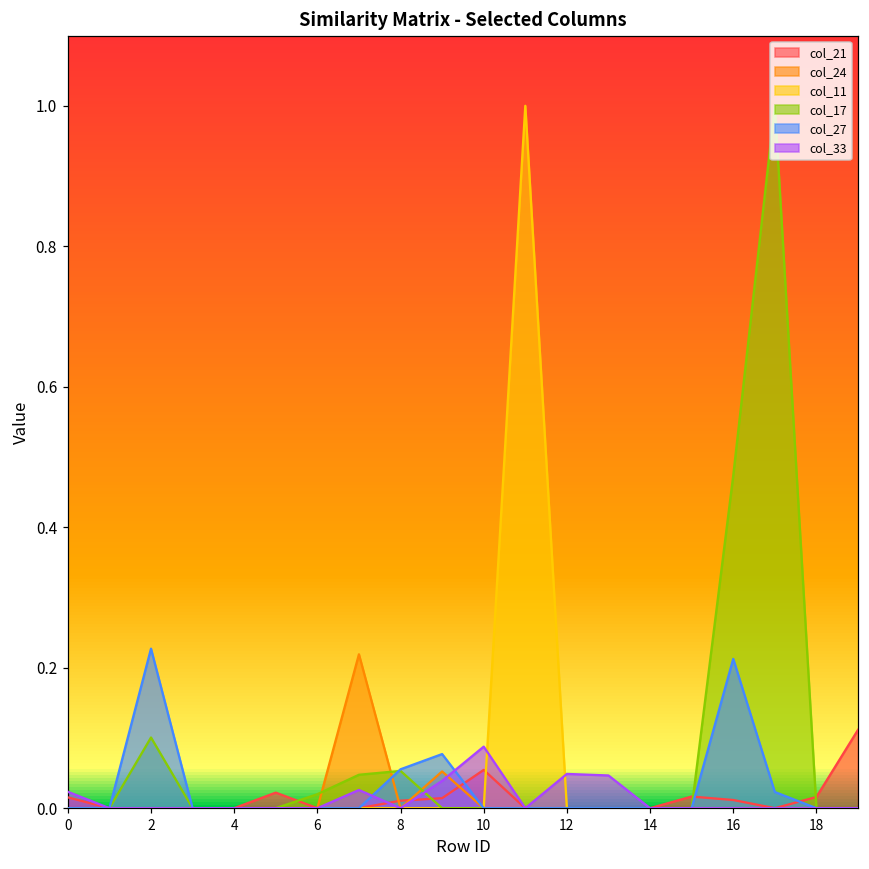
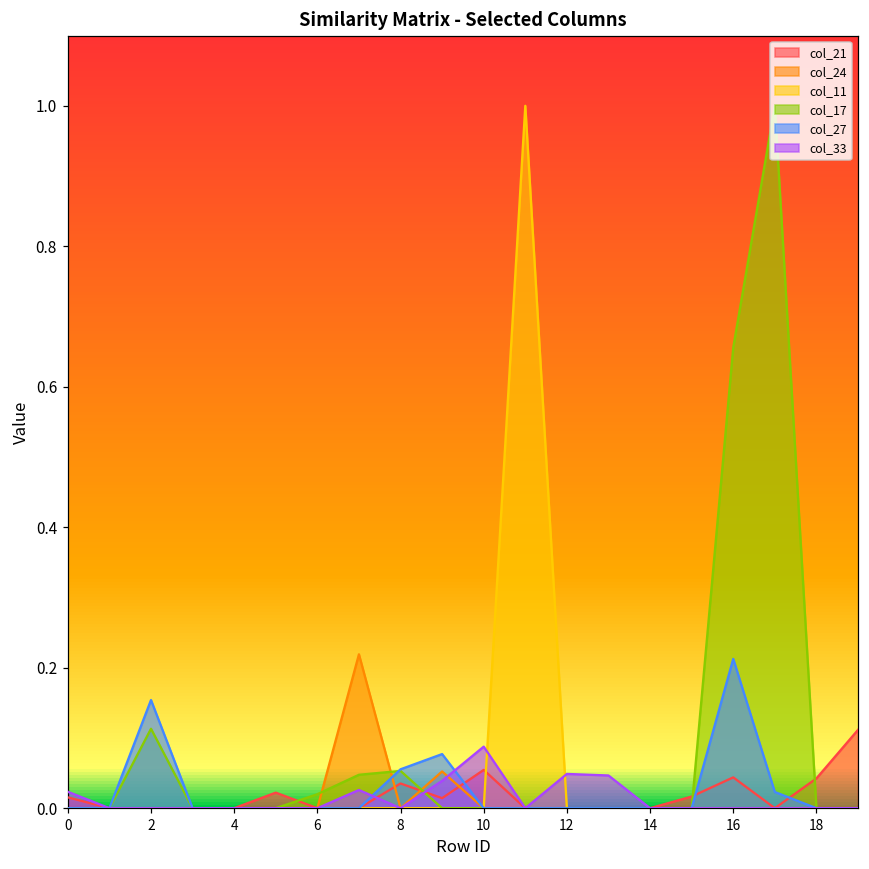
  {
    "col_21": {
      "0": 0.02,
-     "8": 0.01,
+     "8": 0.04,
      "10": 0.05,
-     "16": 0.01,
-     "18": 0.02
+     "16": 0.04,
+     "18": 0.04
    },
    "col_17": {
-     "2": 0.10,
+     "2": 0.11,
      "6": 0.02,
-     "16": 0.47
+     "16": 0.66
    },
    "col_27": {
-     "2": 0.23,
+     "2": 0.15,
      "16": 0.21
    },
    "col_33": {
      "0": 0.02,
      "10": 0.09,
      "12": 0.05
    }
  }
